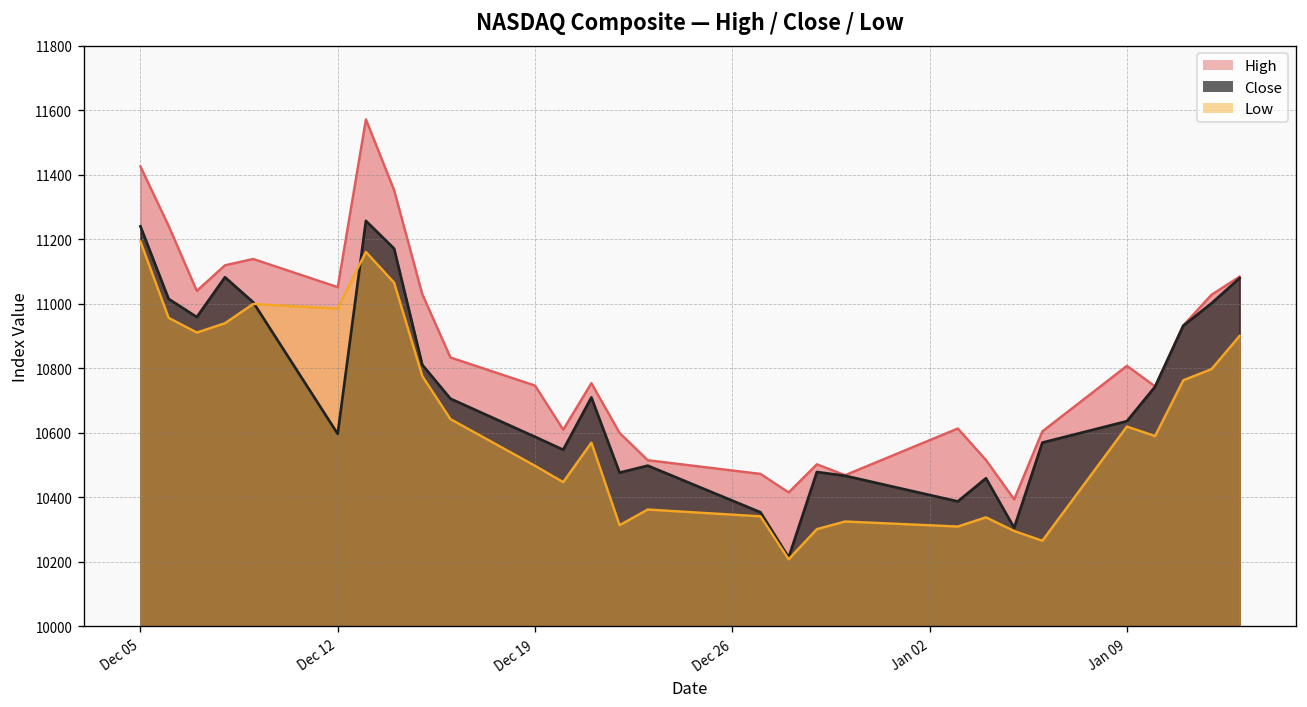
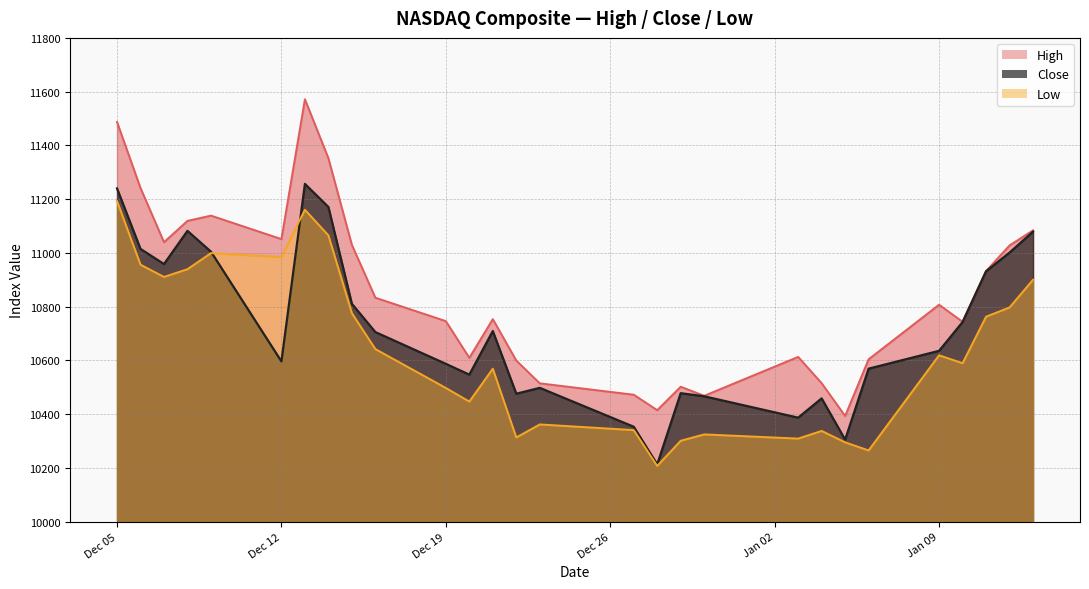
  {
    "High": {
-     "Dec 05": 11430,
+     "Dec 05": 11490,
      "Dec 12": 11050,
      "Dec 19": 10750,
      "Jan 09": 10810
    },
    "Close": {
      "Dec 05": 11240,
      "Dec 12": 10600,
      "Dec 19": 10590,
      "Jan 09": 10640
    },
    "Low": {
      "Dec 05": 11190,
      "Dec 12": 10980,
      "Dec 19": 10500,
      "Jan 09": 10620
    }
  }
